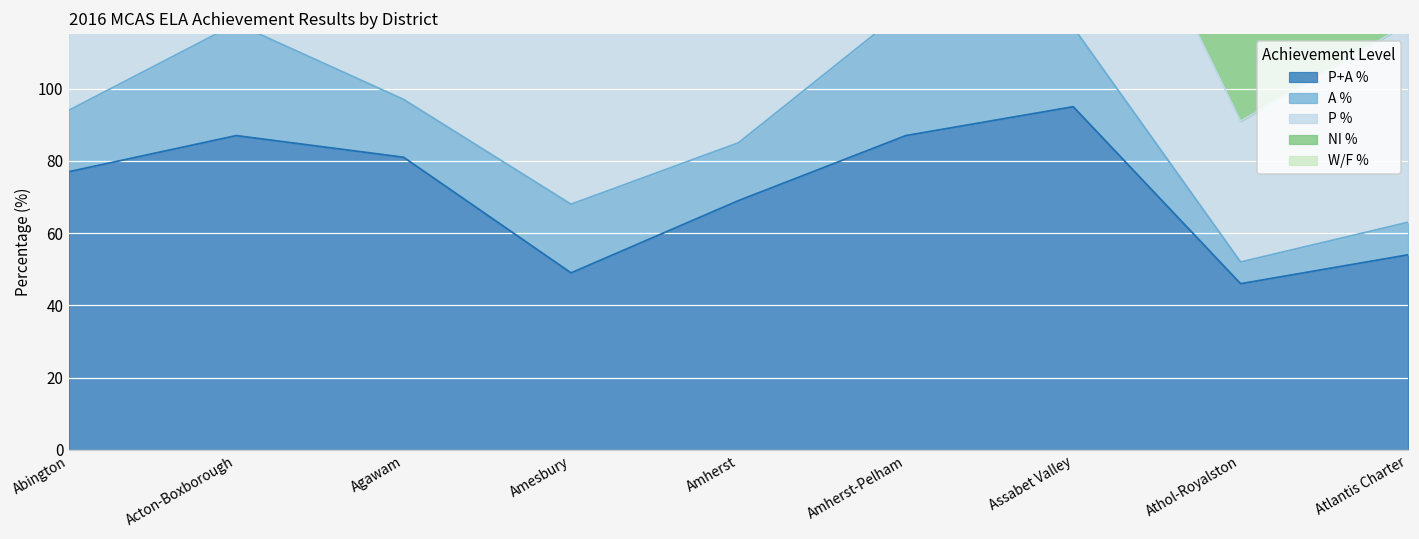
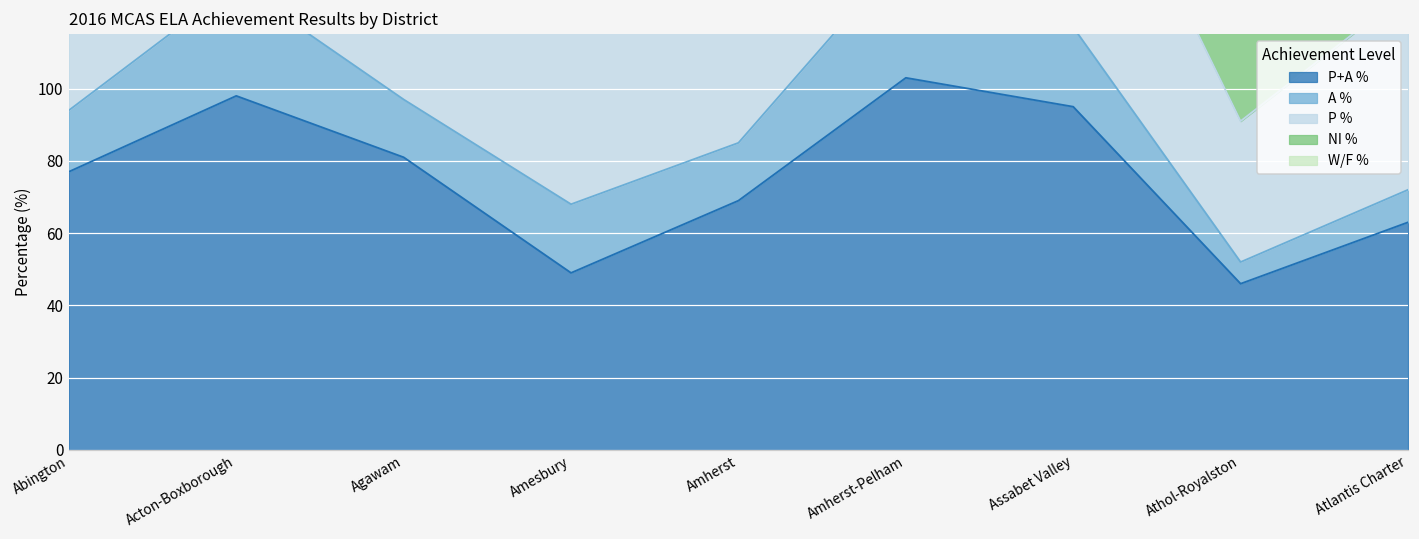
  {
    "P+A %": {
      "Abington": 77,
-     "Acton-Boxborough": 87,
+     "Acton-Boxborough": 98,
      "Agawam": 81,
      "Amesbury": 49,
      "Amherst": 69,
-     "Amherst-Pelham": 87,
+     "Amherst-Pelham": 103,
      "Assabet Valley": 95,
      "Athol-Royalston": 46,
-     "Atlantis Charter": 54
+     "Atlantis Charter": 63
    },
    "A %": {
      "Abington": 17,
      "Agawam": 16,
      "Amesbury": 19,
      "Amherst": 16,
      "Athol-Royalston": 6,
      "Atlantis Charter": 9
    }
  }
